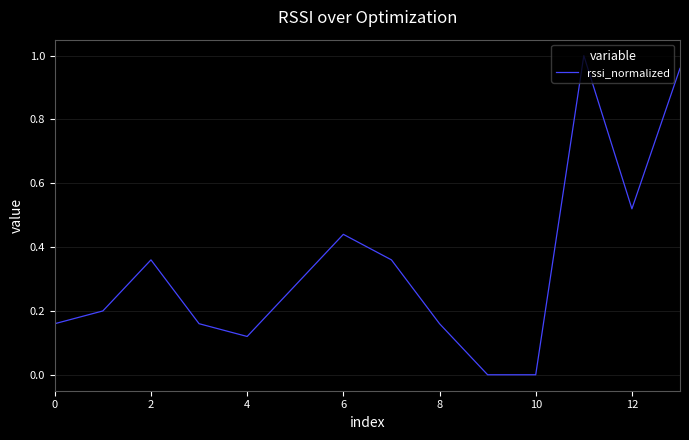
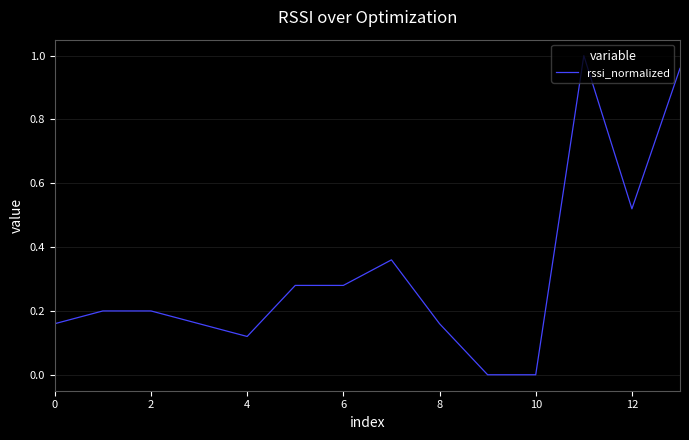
  {
    "0": 0.16,
-   "2": 0.36,
+   "2": 0.20,
    "4": 0.12,
-   "6": 0.44,
+   "6": 0.28,
    "8": 0.16,
    "10": 0.00,
    "12": 0.52
  }
